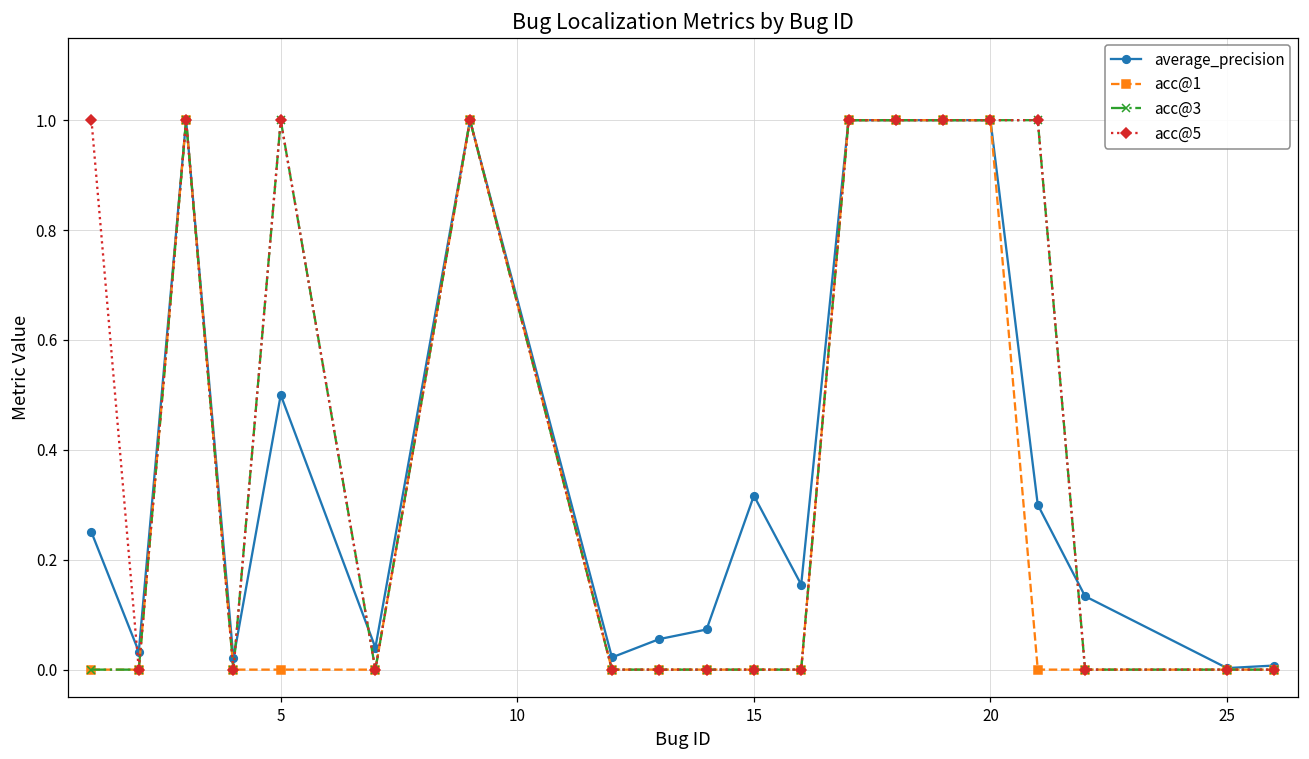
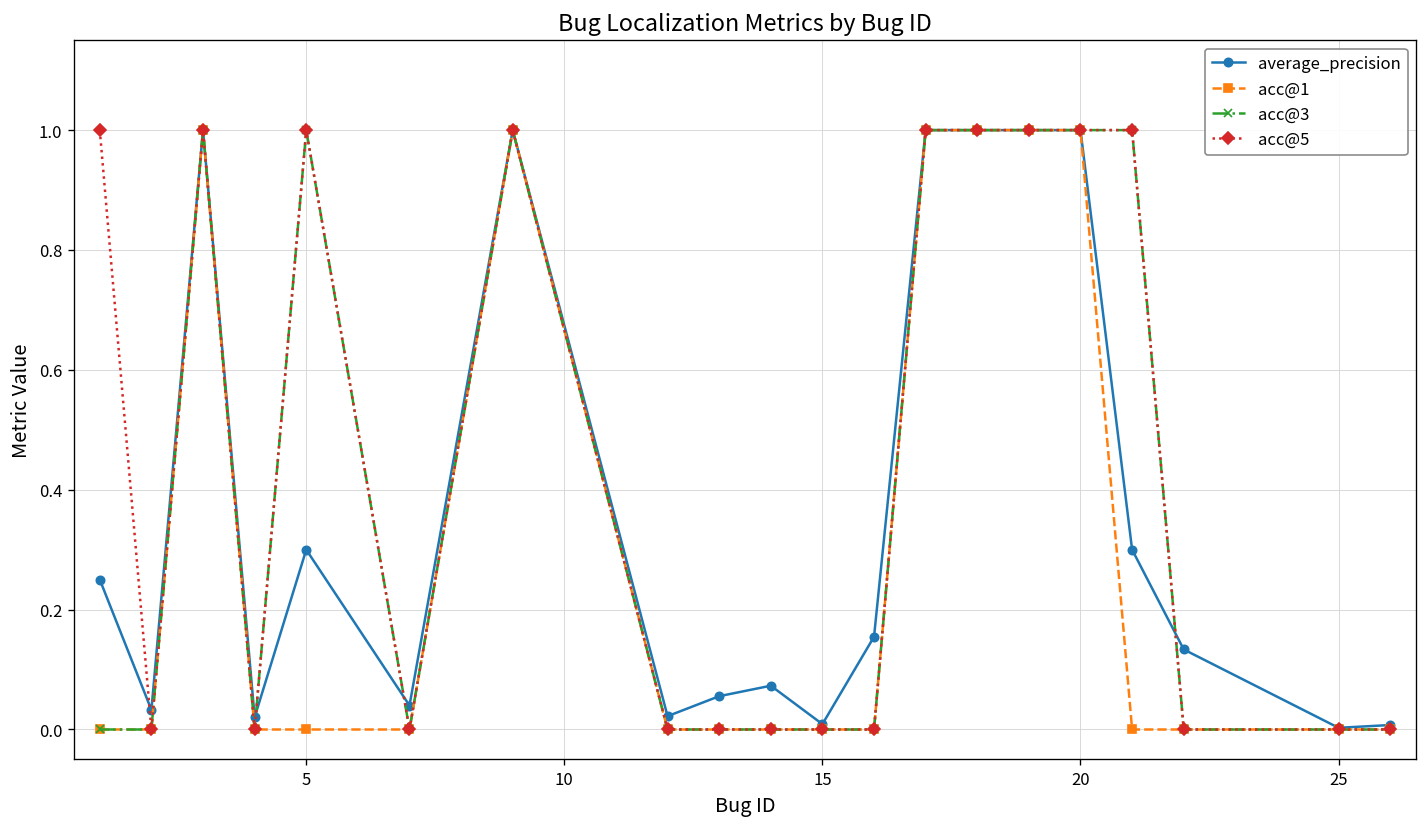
  {
    "average_precision": {
-     "5": 0.5,
-     "15": 0.32
+     "5": 0.3,
+     "15": 0.01
    },
    "acc@1": {
      "5": 0.00
    }
  }
